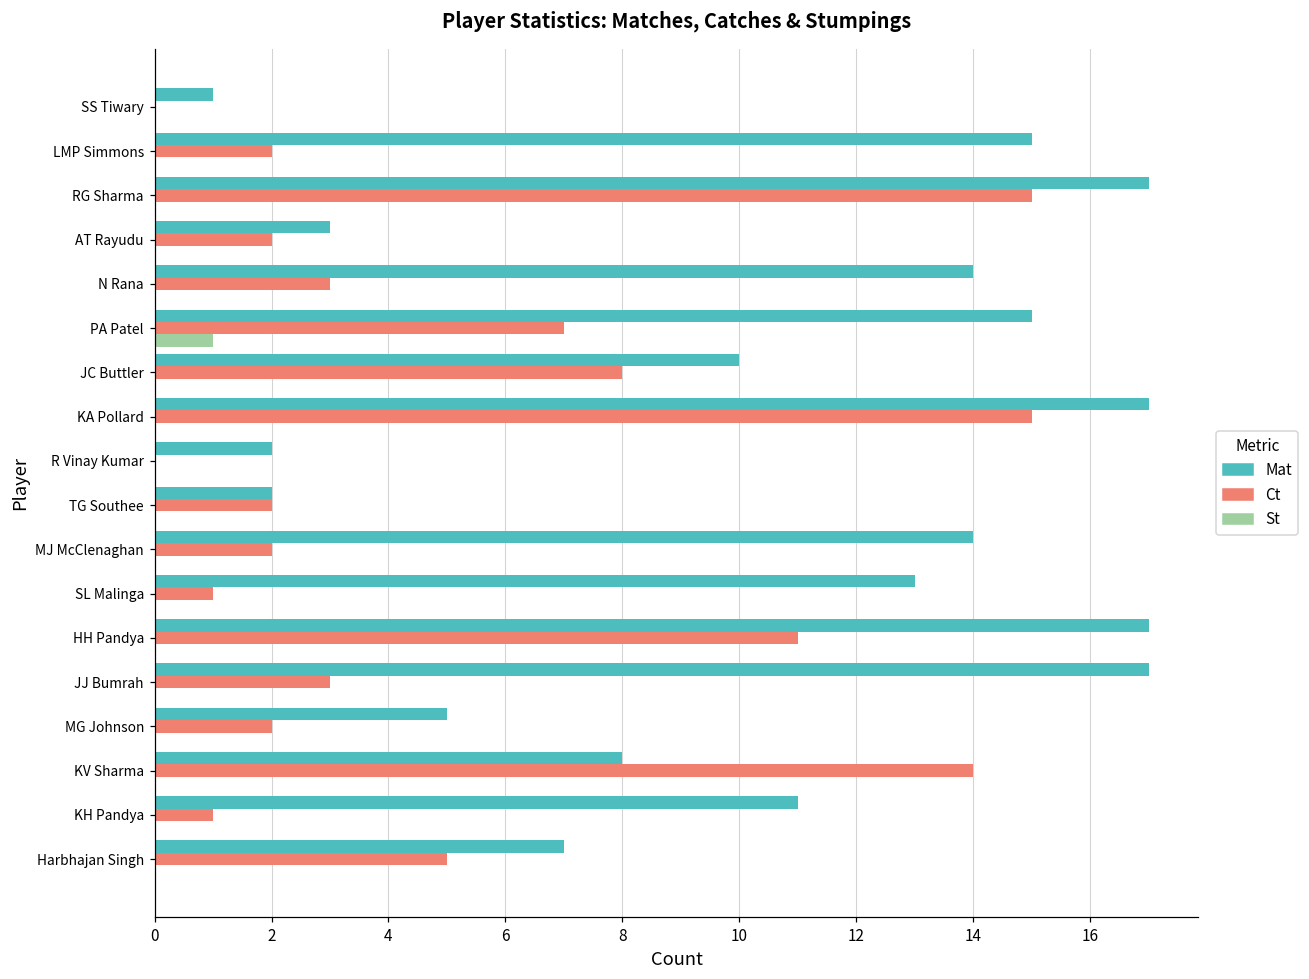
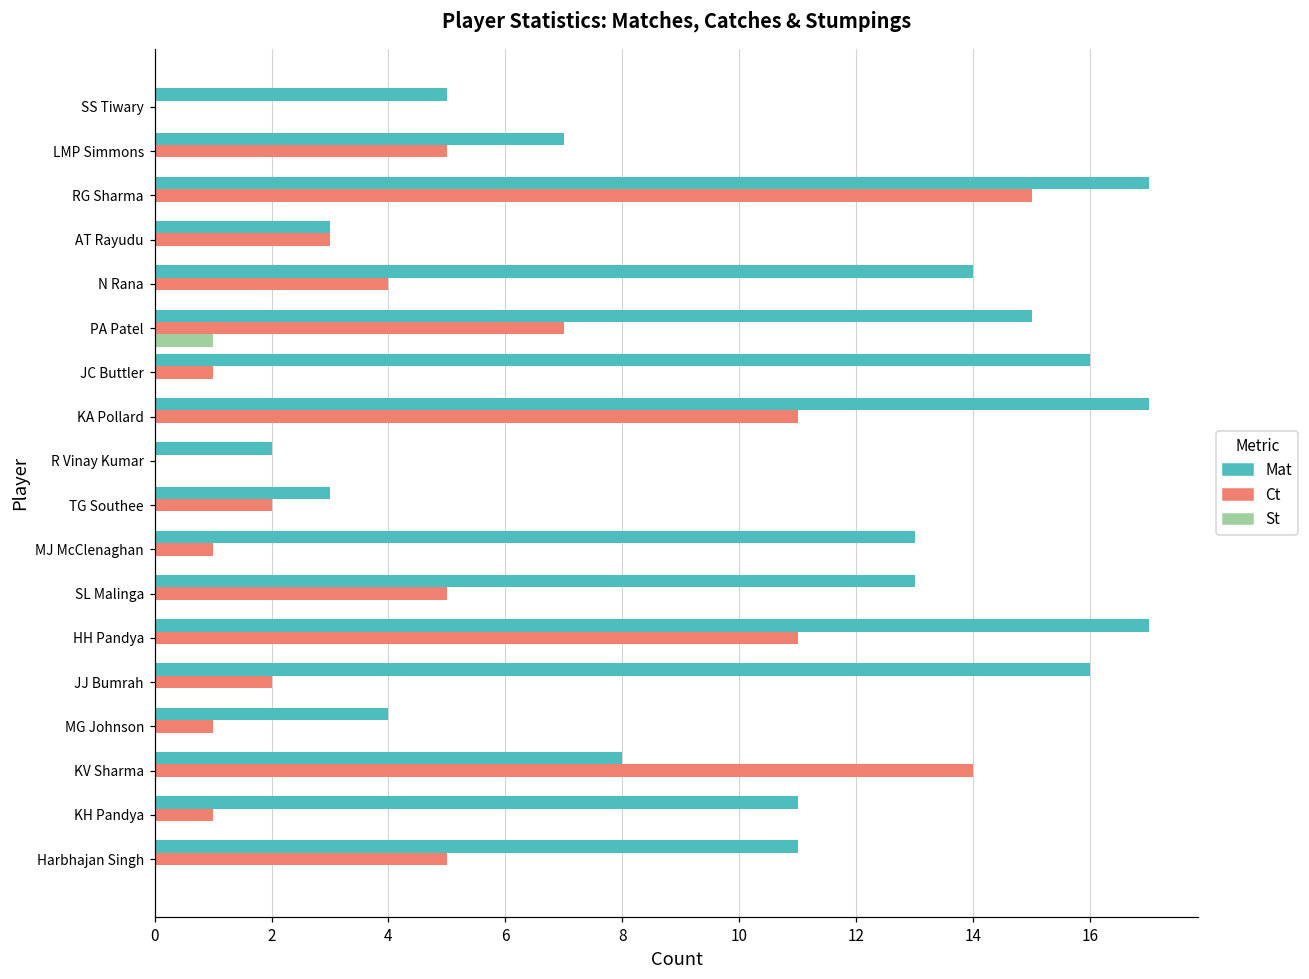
  {
    "Mat": {
-     "SS Tiwary": 1,
-     "LMP Simmons": 15,
+     "SS Tiwary": 5,
+     "LMP Simmons": 7,
      "RG Sharma": 17,
      "AT Rayudu": 3,
      "N Rana": 14,
      "PA Patel": 15,
-     "JC Buttler": 10,
+     "JC Buttler": 16,
      "KA Pollard": 17,
      "R Vinay Kumar": 2,
-     "TG Southee": 2,
-     "MJ McClenaghan": 14,
+     "TG Southee": 3,
+     "MJ McClenaghan": 13,
      "SL Malinga": 13,
      "HH Pandya": 17,
-     "JJ Bumrah": 17,
-     "MG Johnson": 5,
+     "JJ Bumrah": 16,
+     "MG Johnson": 4,
      "KV Sharma": 8,
      "KH Pandya": 11,
-     "Harbhajan Singh": 7
+     "Harbhajan Singh": 11
    },
    "Ct": {
      "SS Tiwary": 0,
-     "LMP Simmons": 2,
+     "LMP Simmons": 5,
      "RG Sharma": 15,
-     "AT Rayudu": 2,
-     "N Rana": 3,
+     "AT Rayudu": 3,
+     "N Rana": 4,
      "PA Patel": 7,
-     "JC Buttler": 8,
-     "KA Pollard": 15,
+     "JC Buttler": 1,
+     "KA Pollard": 11,
      "R Vinay Kumar": 0,
      "TG Southee": 2,
-     "MJ McClenaghan": 2,
-     "SL Malinga": 1,
+     "MJ McClenaghan": 1,
+     "SL Malinga": 5,
      "HH Pandya": 11,
-     "JJ Bumrah": 3,
-     "MG Johnson": 2,
+     "JJ Bumrah": 2,
+     "MG Johnson": 1,
      "KV Sharma": 14,
      "KH Pandya": 1,
      "Harbhajan Singh": 5
    },
    "St": {
      "SS Tiwary": 0,
      "LMP Simmons": 0,
      "RG Sharma": 0,
      "AT Rayudu": 0,
      "N Rana": 0,
      "PA Patel": 1,
      "JC Buttler": 0,
      "KA Pollard": 0,
      "R Vinay Kumar": 0,
      "TG Southee": 0,
      "MJ McClenaghan": 0,
      "SL Malinga": 0,
      "HH Pandya": 0,
      "JJ Bumrah": 0,
      "MG Johnson": 0,
      "KV Sharma": 0,
      "KH Pandya": 0,
      "Harbhajan Singh": 0
    }
  }
